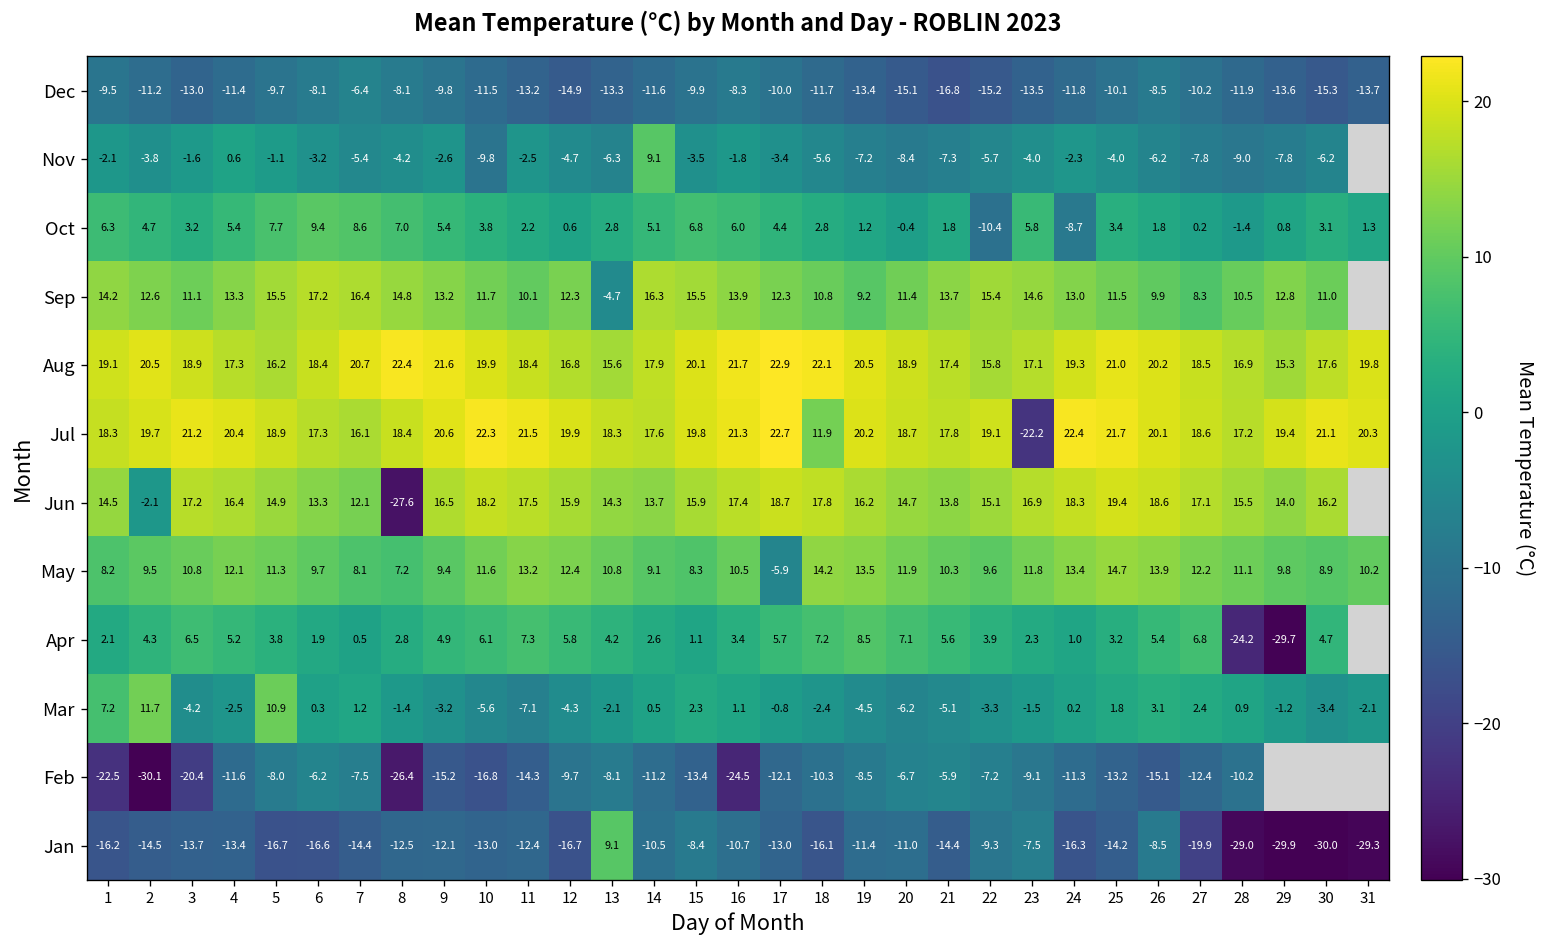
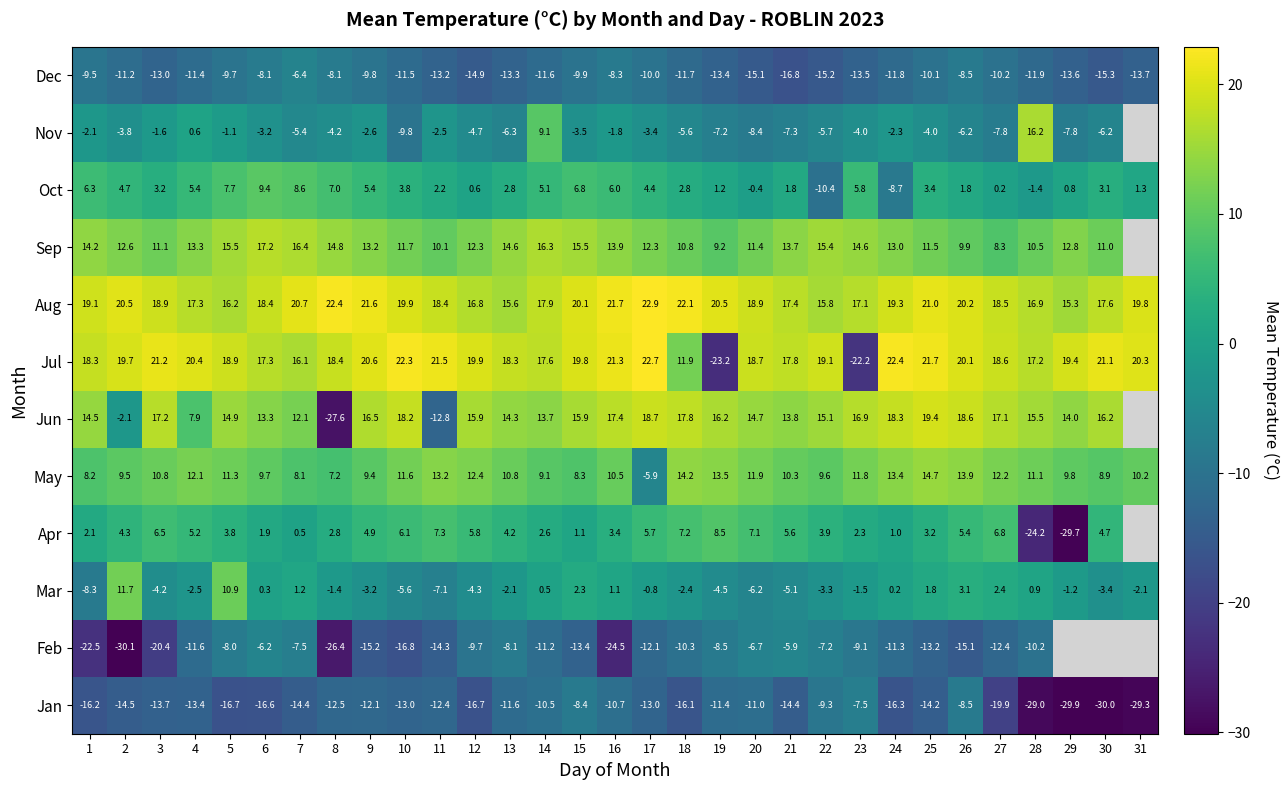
  {
    "Nov": {
      "1": -2.1,
      "2": -3.8,
      "3": -1.6,
      "4": 0.6,
      "5": -1.1,
      "6": -3.2,
      "7": -5.4,
      "8": -4.2,
      "9": -2.6,
      "10": -9.8,
      "11": -2.5,
      "12": -4.7,
      "13": -6.3,
      "14": 9.1,
      "15": -3.5,
      "16": -1.8,
      "17": -3.4,
      "18": -5.6,
      "19": -7.2,
      "20": -8.4,
      "21": -7.3,
      "22": -5.7,
      "23": -4.0,
      "24": -2.3,
      "25": -4.0,
      "26": -6.2,
      "27": -7.8,
-     "28": -9.0,
+     "28": 16.2,
      "29": -7.8,
      "30": -6.2
    },
    "Sep": {
      "1": 14.2,
      "2": 12.6,
      "3": 11.1,
      "4": 13.3,
      "5": 15.5,
      "6": 17.2,
      "7": 16.4,
      "8": 14.8,
      "9": 13.2,
      "10": 11.7,
      "11": 10.1,
      "12": 12.3,
-     "13": -4.7,
+     "13": 14.6,
      "14": 16.3,
      "15": 15.5,
      "16": 13.9,
      "17": 12.3,
      "18": 10.8,
      "19": 9.2,
      "20": 11.4,
      "21": 13.7,
      "22": 15.4,
      "23": 14.6,
      "24": 13.0,
      "25": 11.5,
      "26": 9.9,
      "27": 8.3,
      "28": 10.5,
      "29": 12.8,
      "30": 11.0
    },
    "Jul": {
      "1": 18.3,
      "2": 19.7,
      "3": 21.2,
      "4": 20.4,
      "5": 18.9,
      "6": 17.3,
      "7": 16.1,
      "8": 18.4,
      "9": 20.6,
      "10": 22.3,
      "11": 21.5,
      "12": 19.9,
      "13": 18.3,
      "14": 17.6,
      "15": 19.8,
      "16": 21.3,
      "17": 22.7,
      "18": 11.9,
-     "19": 20.2,
+     "19": -23.2,
      "20": 18.7,
      "21": 17.8,
      "22": 19.1,
      "23": -22.2,
      "24": 22.4,
      "25": 21.7,
      "26": 20.1,
      "27": 18.6,
      "28": 17.2,
      "29": 19.4,
      "30": 21.1,
      "31": 20.3
    },
    "Jun": {
      "1": 14.5,
      "2": -2.1,
      "3": 17.2,
-     "4": 16.4,
+     "4": 7.9,
      "5": 14.9,
      "6": 13.3,
      "7": 12.1,
      "8": -27.6,
      "9": 16.5,
      "10": 18.2,
-     "11": 17.5,
+     "11": -12.8,
      "12": 15.9,
      "13": 14.3,
      "14": 13.7,
      "15": 15.9,
      "16": 17.4,
      "17": 18.7,
      "18": 17.8,
      "19": 16.2,
      "20": 14.7,
      "21": 13.8,
      "22": 15.1,
      "23": 16.9,
      "24": 18.3,
      "25": 19.4,
      "26": 18.6,
      "27": 17.1,
      "28": 15.5,
      "29": 14.0,
      "30": 16.2
    },
    "Mar": {
-     "1": 7.2,
+     "1": -8.3,
      "2": 11.7,
      "3": -4.2,
      "4": -2.5,
      "5": 10.9,
      "6": 0.3,
      "7": 1.2,
      "8": -1.4,
      "9": -3.2,
      "10": -5.6,
      "11": -7.1,
      "12": -4.3,
      "13": -2.1,
      "14": 0.5,
      "15": 2.3,
      "16": 1.1,
      "17": -0.8,
      "18": -2.4,
      "19": -4.5,
      "20": -6.2,
      "21": -5.1,
      "22": -3.3,
      "23": -1.5,
      "24": 0.2,
      "25": 1.8,
      "26": 3.1,
      "27": 2.4,
      "28": 0.9,
      "29": -1.2,
      "30": -3.4,
      "31": -2.1
    },
    "Jan": {
      "1": -16.2,
      "2": -14.5,
      "3": -13.7,
      "4": -13.4,
      "5": -16.7,
      "6": -16.6,
      "7": -14.4,
      "8": -12.5,
      "9": -12.1,
      "10": -13.0,
      "11": -12.4,
      "12": -16.7,
-     "13": 9.1,
+     "13": -11.6,
      "14": -10.5,
      "15": -8.4,
      "16": -10.7,
      "17": -13.0,
      "18": -16.1,
      "19": -11.4,
      "20": -11.0,
      "21": -14.4,
      "22": -9.3,
      "23": -7.5,
      "24": -16.3,
      "25": -14.2,
      "26": -8.5,
      "27": -19.9,
      "28": -29.0,
      "29": -29.9,
      "30": -30.0,
      "31": -29.3
    }
  }
